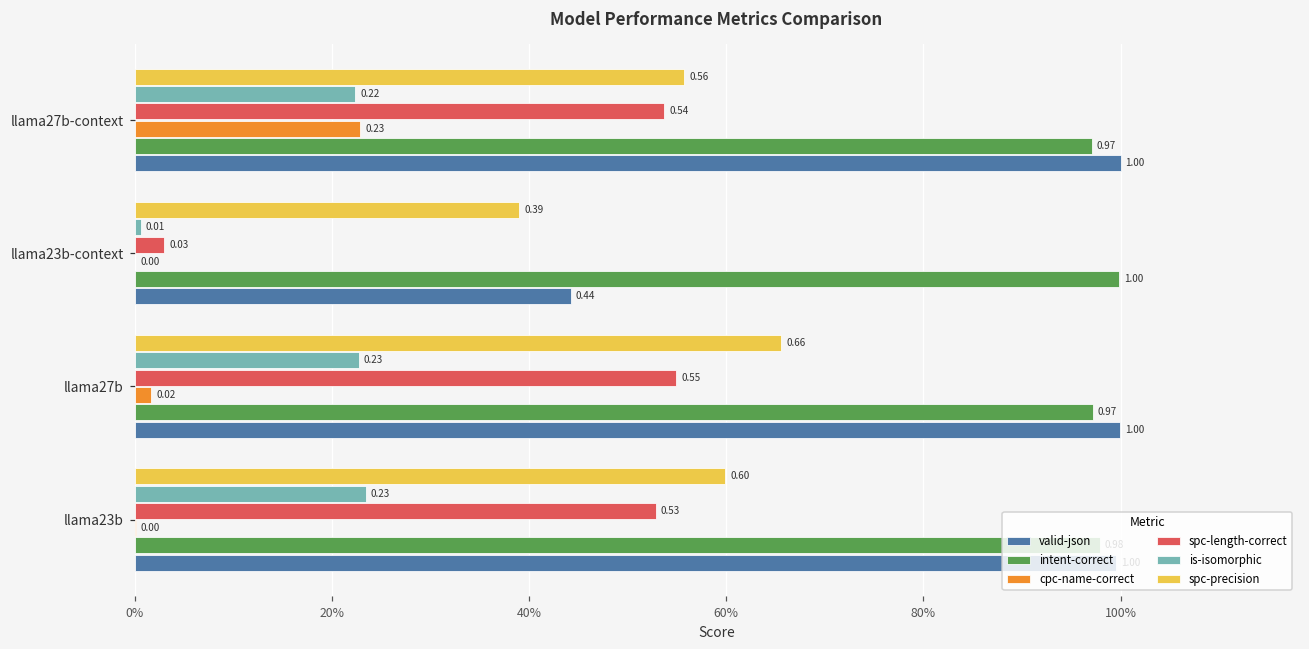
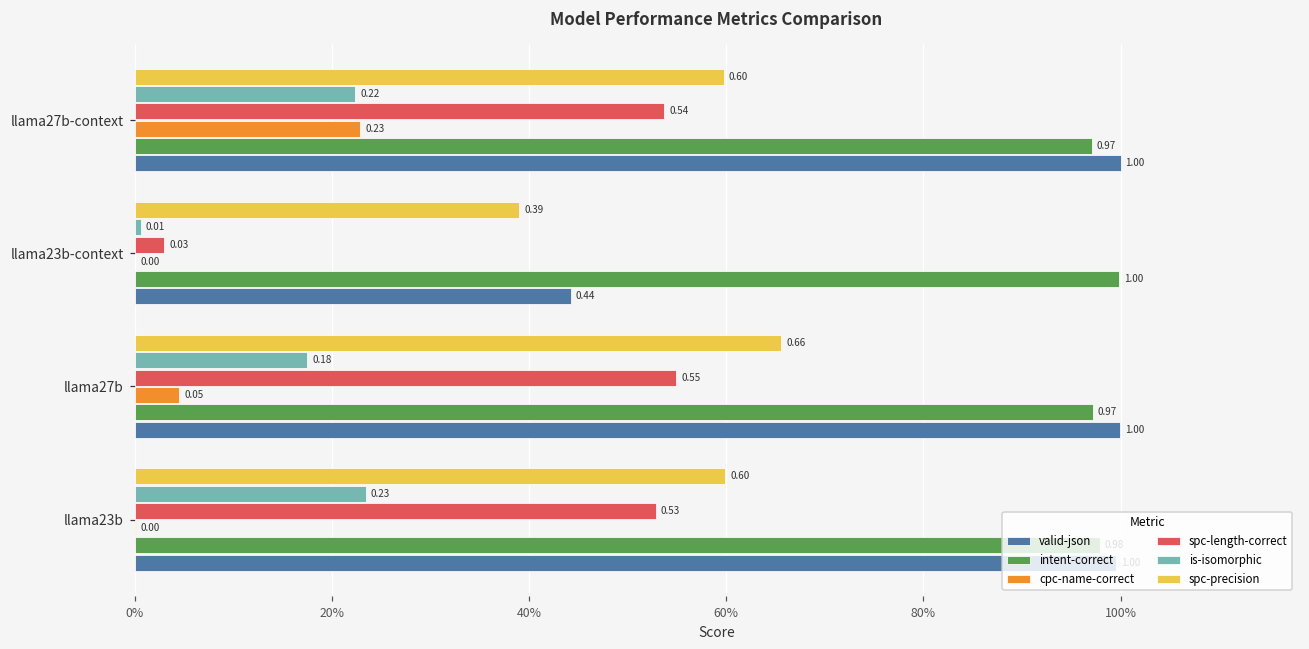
  {
    "valid-json": {
      "llama27b-context": 1.00,
      "llama23b-context": 0.44,
      "llama27b": 1.00
    },
    "intent-correct": {
      "llama27b-context": 0.97,
      "llama23b-context": 1.00,
      "llama27b": 0.97
    },
    "cpc-name-correct": {
      "llama27b-context": 0.23,
      "llama23b-context": 0.00,
-     "llama27b": 0.02,
+     "llama27b": 0.05,
      "llama23b": 0.00
    },
    "spc-length-correct": {
      "llama27b-context": 0.54,
      "llama23b-context": 0.03,
      "llama27b": 0.55,
      "llama23b": 0.53
    },
    "is-isomorphic": {
      "llama27b-context": 0.22,
      "llama23b-context": 0.01,
-     "llama27b": 0.23,
+     "llama27b": 0.18,
      "llama23b": 0.23
    },
    "spc-precision": {
-     "llama27b-context": 0.56,
+     "llama27b-context": 0.60,
      "llama23b-context": 0.39,
      "llama27b": 0.66,
      "llama23b": 0.60
    }
  }
